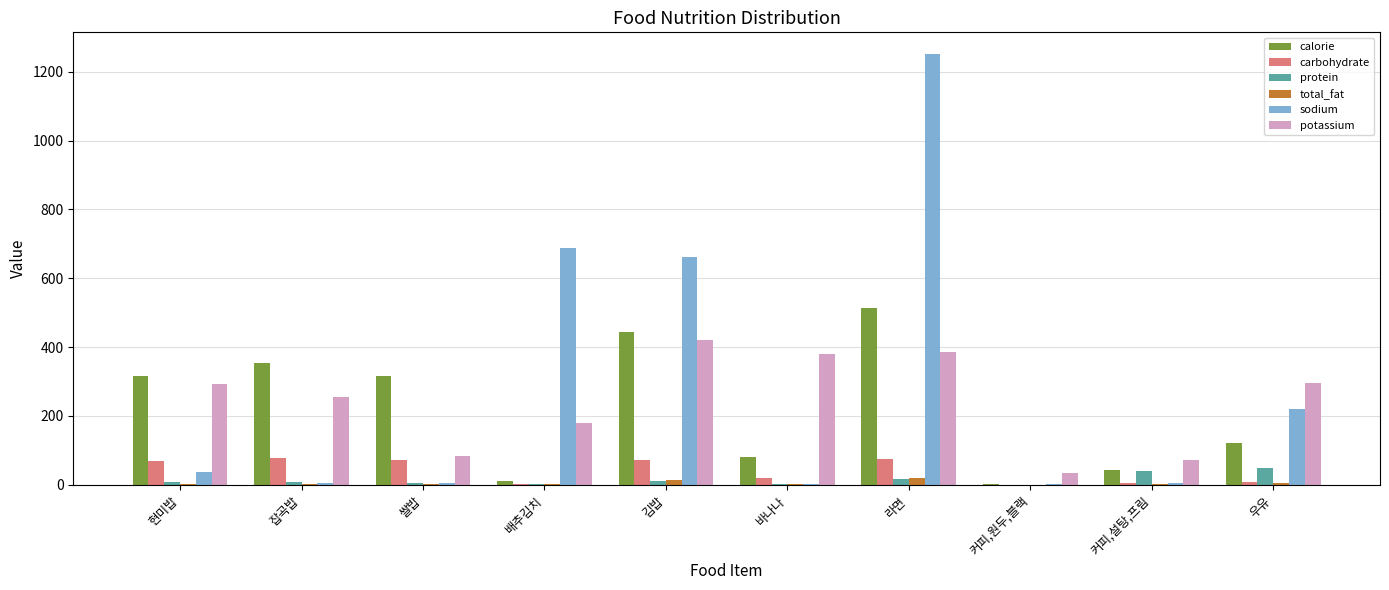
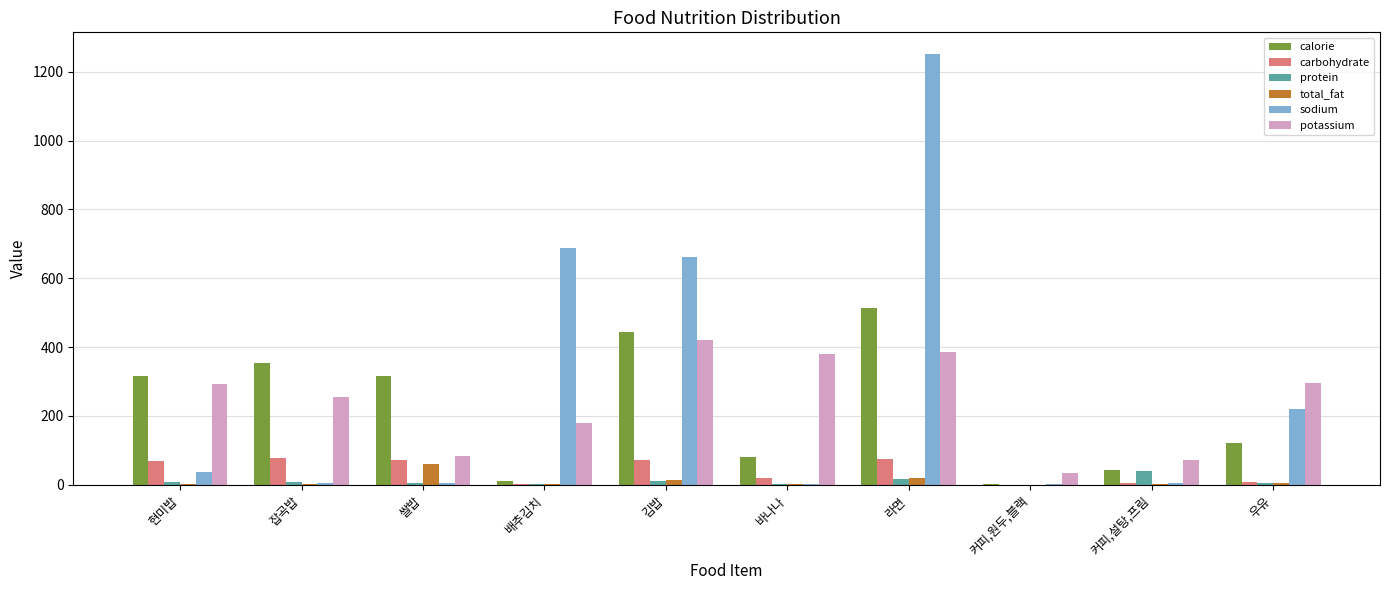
  {
    "calorie": {
      "현미밥": 320,
      "잡곡밥": 350,
      "쌀밥": 320,
      "배추김치": 10,
      "김밥": 440,
      "바나나": 80,
      "라면": 520,
      "커피,설탕,프림": 40,
      "우유": 120
    },
    "carbohydrate": {
      "현미밥": 70,
      "잡곡밥": 80,
      "쌀밥": 70,
      "김밥": 70,
      "바나나": 20,
      "라면": 70,
      "우유": 10
    },
    "protein": {
      "잡곡밥": 10,
      "김밥": 10,
      "라면": 20,
      "커피,설탕,프림": 40,
-     "우유": 50
+     "우유": 10
    },
    "total_fat": {
-     "쌀밥": 0,
+     "쌀밥": 60,
      "김밥": 10,
      "라면": 20,
      "커피,원두,블랙": 0
    },
    "sodium": {
      "현미밥": 40,
      "배추김치": 690,
      "김밥": 660,
      "라면": 1250,
      "우유": 220
    },
    "potassium": {
      "현미밥": 290,
      "잡곡밥": 260,
      "쌀밥": 80,
      "배추김치": 180,
      "김밥": 420,
      "바나나": 380,
      "라면": 390,
      "커피,원두,블랙": 30,
      "커피,설탕,프림": 70,
      "우유": 300
    }
  }
